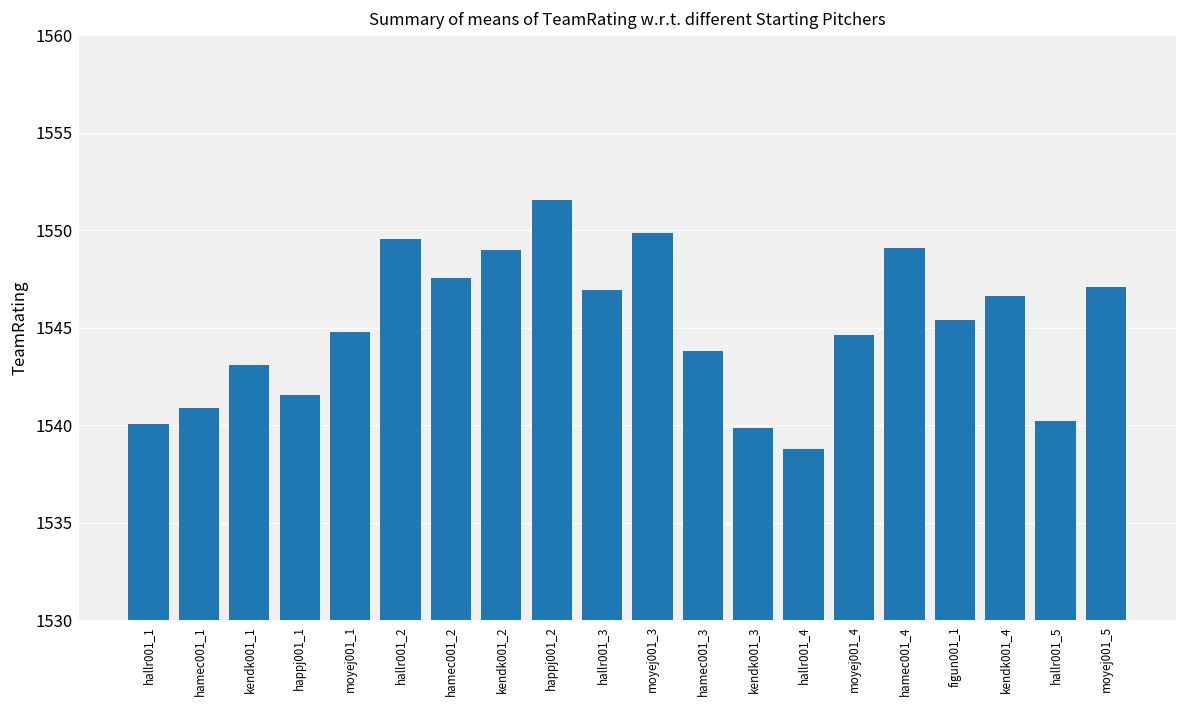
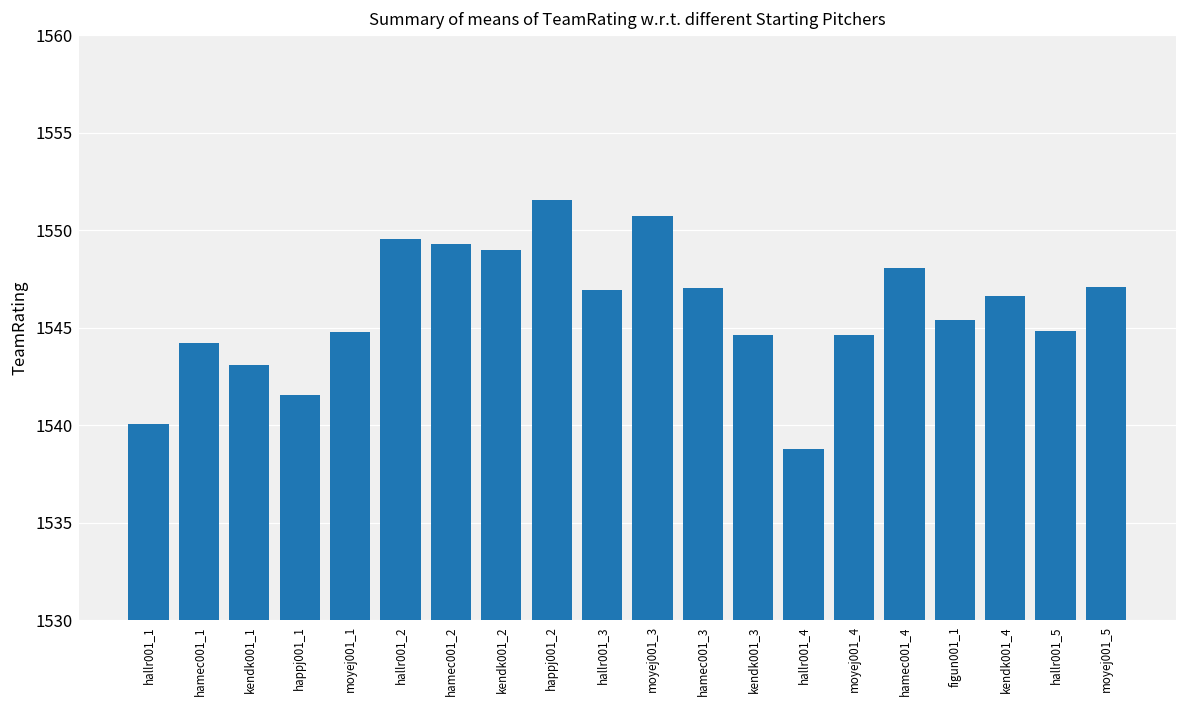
  {
    "hallr001_1": 1540.1,
-   "hamec001_1": 1540.9,
+   "hamec001_1": 1544.2,
    "kendk001_1": 1543.1,
    "happj001_1": 1541.6,
    "moyej001_1": 1544.8,
    "hallr001_2": 1549.5,
-   "hamec001_2": 1547.6,
+   "hamec001_2": 1549.3,
    "kendk001_2": 1549.0,
    "happj001_2": 1551.6,
    "hallr001_3": 1546.9,
-   "moyej001_3": 1549.9,
-   "hamec001_3": 1543.8,
-   "kendk001_3": 1539.9,
+   "moyej001_3": 1550.7,
+   "hamec001_3": 1547.0,
+   "kendk001_3": 1544.7,
    "hallr001_4": 1538.8,
    "moyej001_4": 1544.6,
-   "hamec001_4": 1549.1,
+   "hamec001_4": 1548.0,
    "figun001_1": 1545.4,
    "kendk001_4": 1546.6,
-   "hallr001_5": 1540.2,
+   "hallr001_5": 1544.8,
    "moyej001_5": 1547.1
  }
